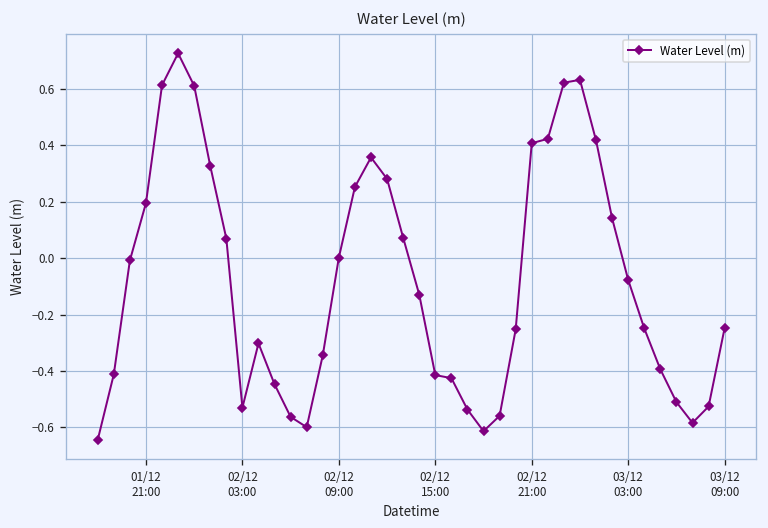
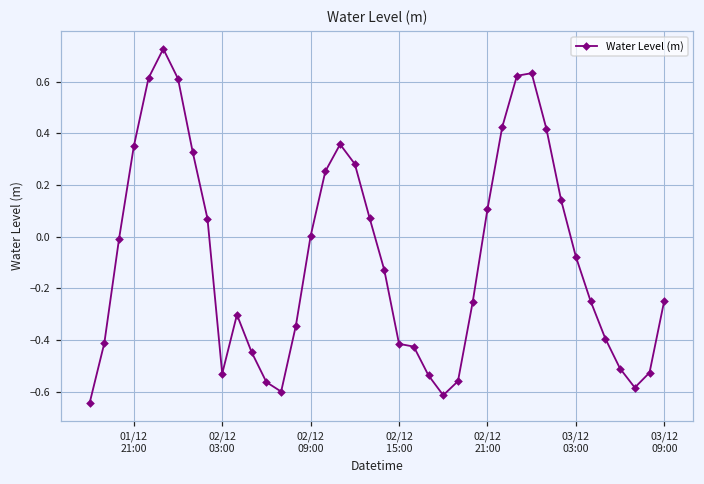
  {
-   "01/12 21:00": 0.20,
+   "01/12 21:00": 0.35,
    "02/12 03:00": -0.53,
    "02/12 09:00": 0.00,
    "02/12 15:00": -0.41,
-   "02/12 21:00": 0.41,
+   "02/12 21:00": 0.11,
    "03/12 03:00": -0.08,
    "03/12 09:00": -0.25
  }
